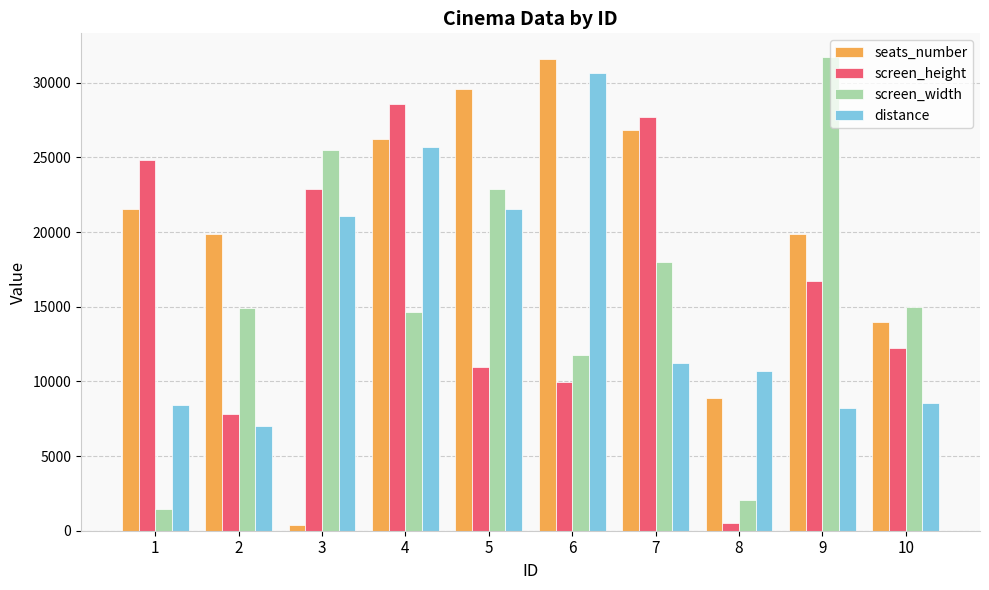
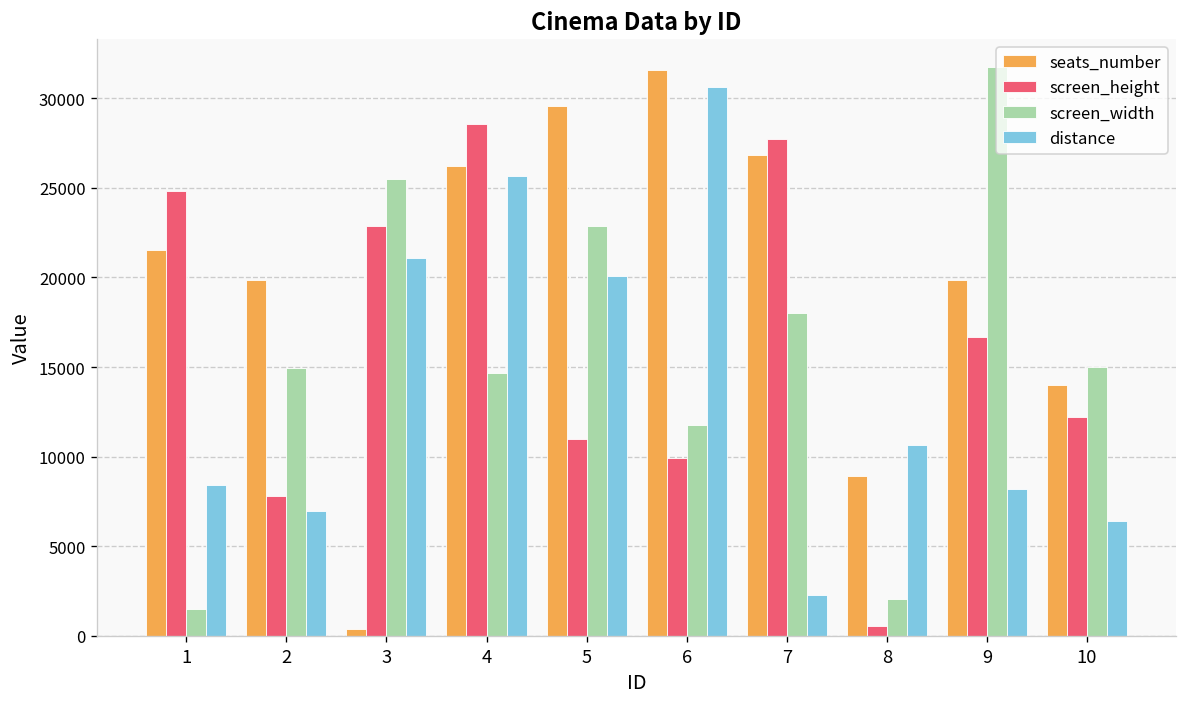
  {
    "seats_number": {
      "1": 21500,
      "2": 19800,
      "3": 400,
      "4": 26200,
      "5": 29500,
      "6": 31600,
      "7": 26800,
      "8": 8900,
      "9": 19900,
      "10": 14000
    },
    "screen_height": {
      "1": 24800,
      "2": 7800,
      "3": 22900,
      "4": 28600,
      "5": 11000,
      "6": 10000,
      "7": 27700,
      "8": 500,
      "9": 16700,
      "10": 12200
    },
    "screen_width": {
      "1": 1500,
      "2": 14900,
      "3": 25500,
      "4": 14700,
      "5": 22800,
      "6": 11800,
      "7": 18000,
      "8": 2000,
      "10": 15000
    },
    "distance": {
      "1": 8400,
      "2": 7000,
      "3": 21100,
      "4": 25700,
-     "5": 21600,
+     "5": 20100,
      "6": 30600,
-     "7": 11200,
+     "7": 2300,
      "8": 10700,
      "9": 8200,
-     "10": 8600
+     "10": 6400
    }
  }
